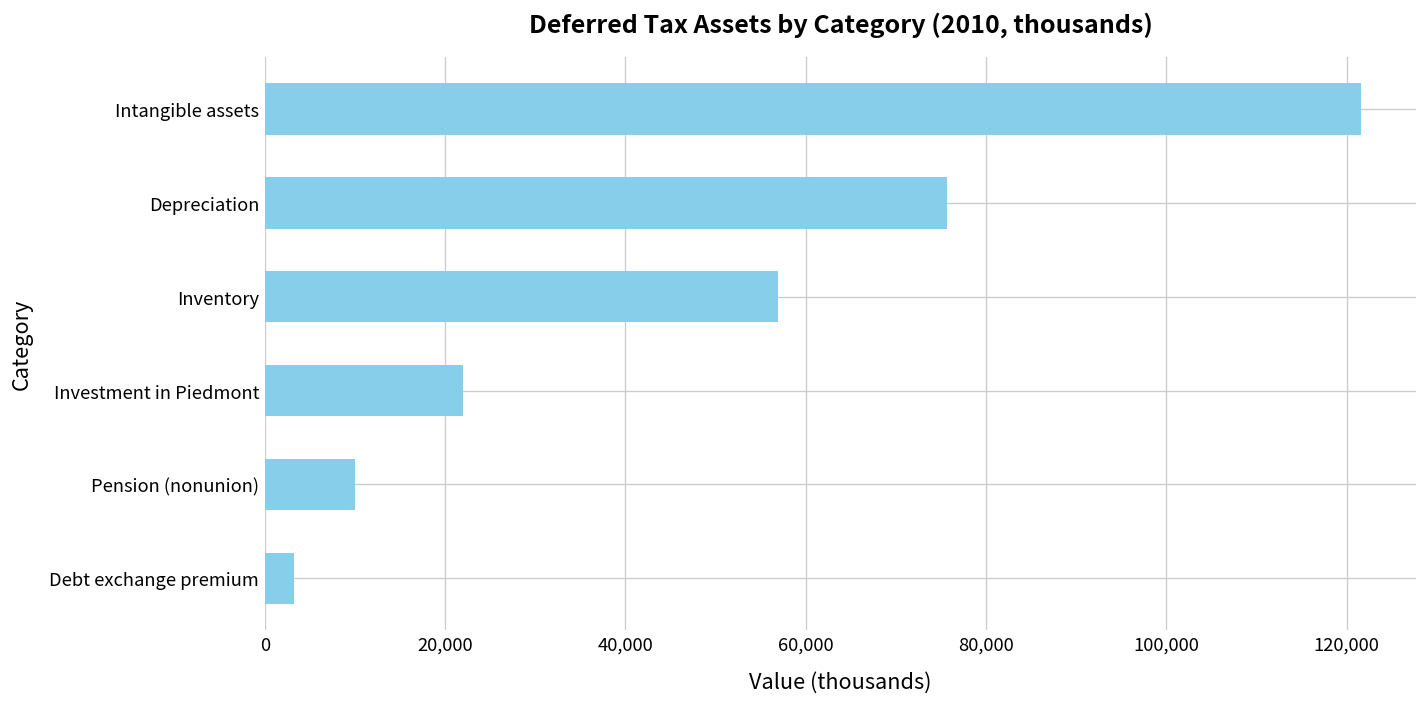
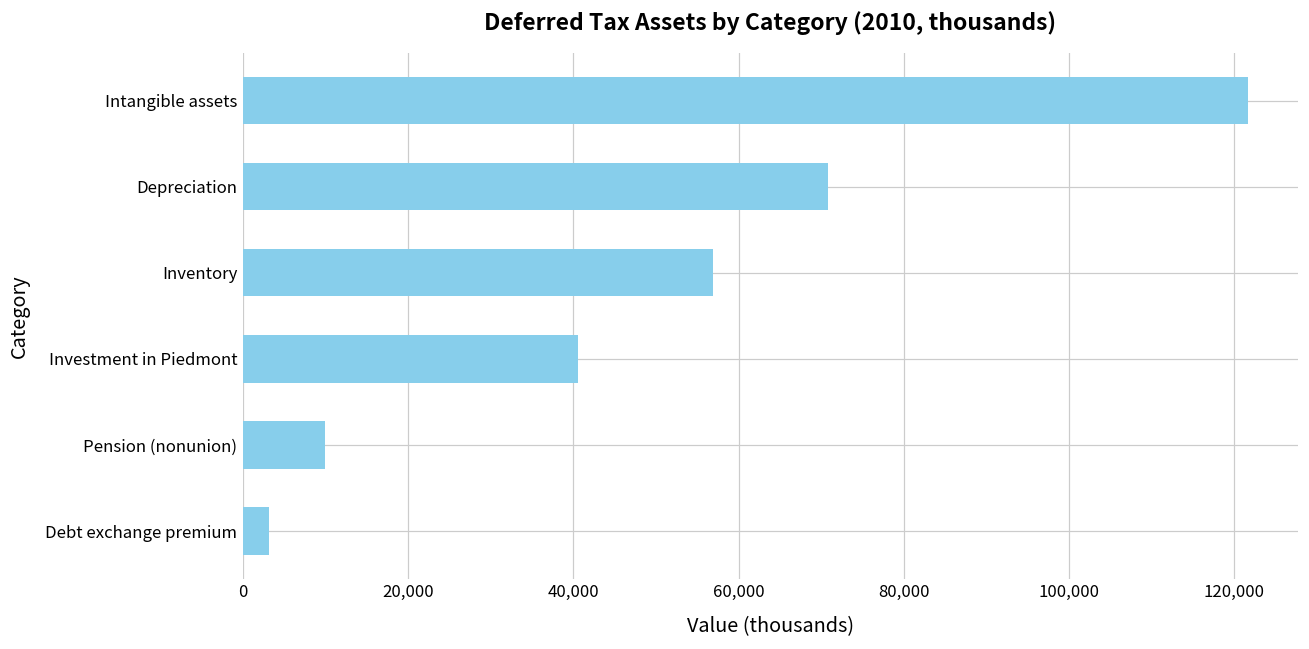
  {
    "Intangible assets": "122,000",
-   "Depreciation": "76,000",
+   "Depreciation": "71,000",
    "Inventory": "57,000",
-   "Investment in Piedmont": "22,000",
+   "Investment in Piedmont": "41,000",
    "Pension (nonunion)": "10,000",
    "Debt exchange premium": "3,000"
  }
